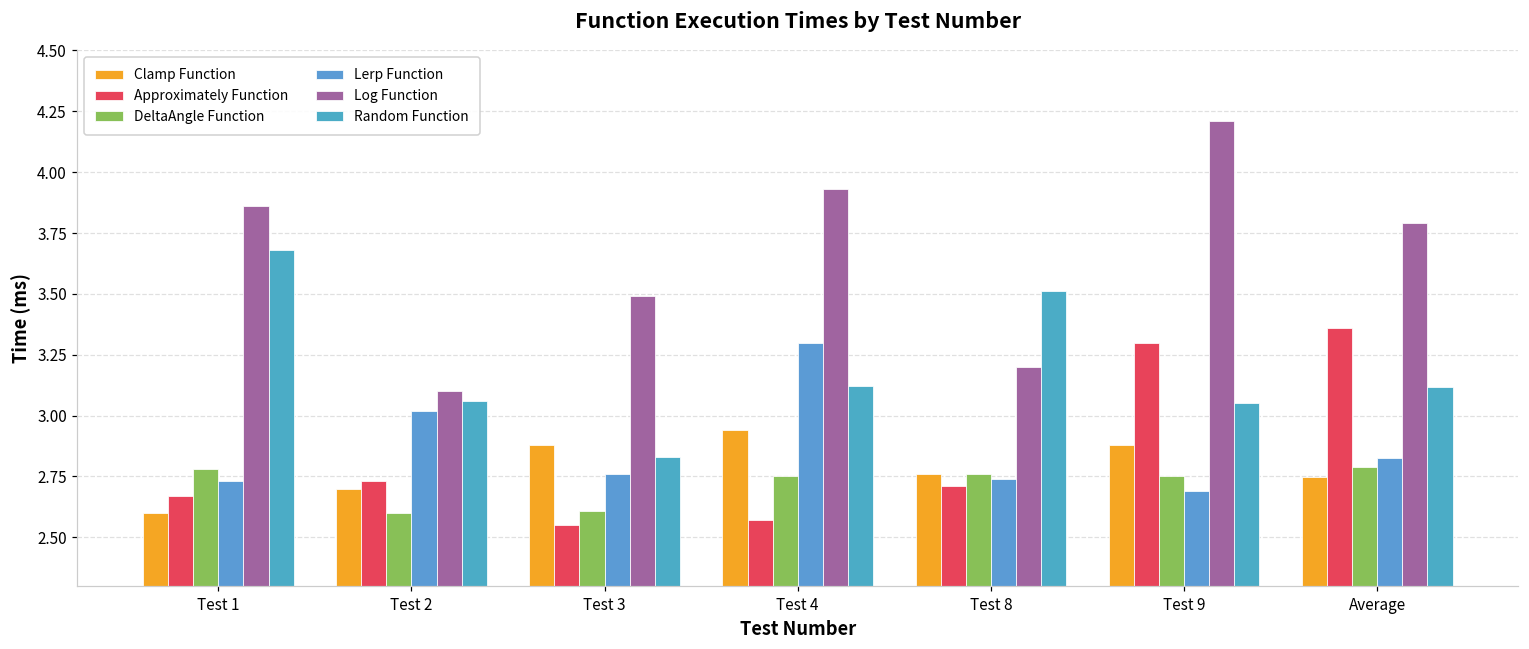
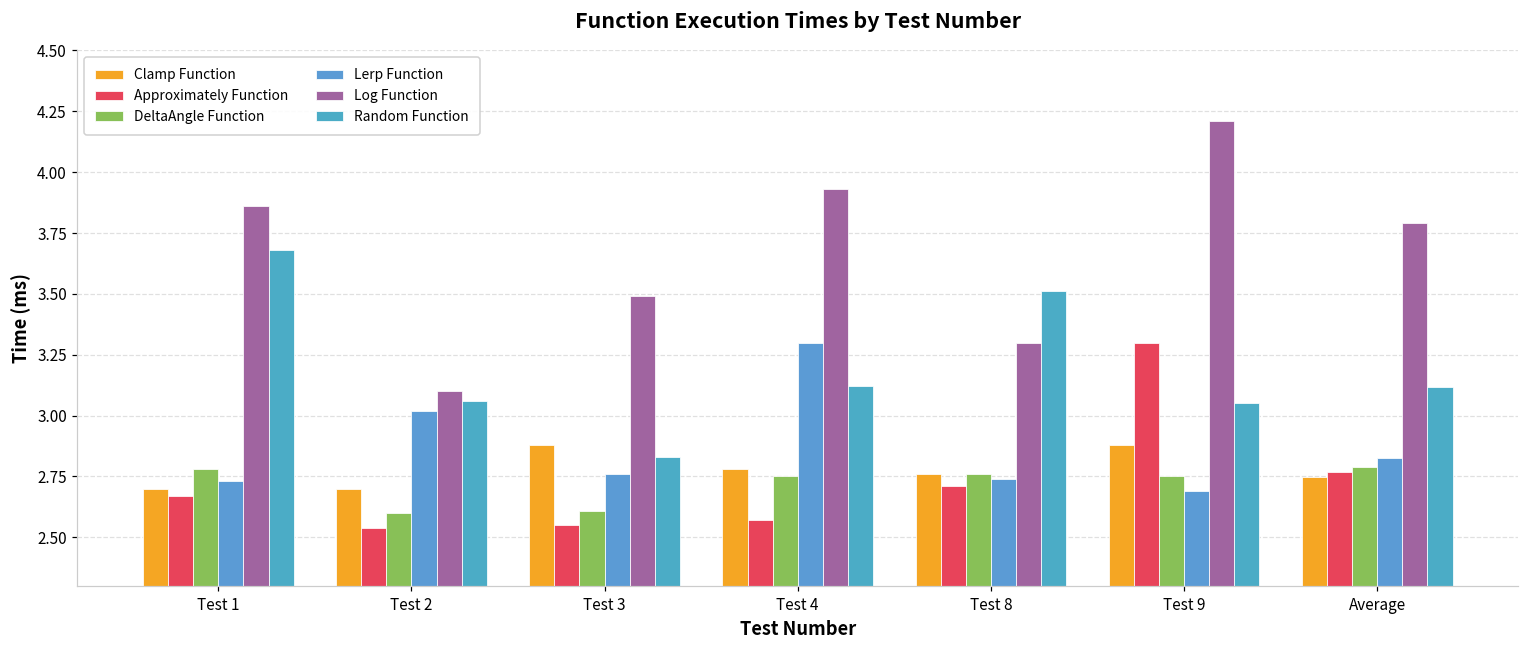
  {
    "Clamp Function": {
-     "Test 1": 2.6,
+     "Test 1": 2.7,
      "Test 2": 2.70,
      "Test 3": 2.88,
-     "Test 4": 2.94,
+     "Test 4": 2.78,
      "Test 8": 2.76,
      "Test 9": 2.88,
      "Average": 2.75
    },
    "Approximately Function": {
      "Test 1": 2.67,
-     "Test 2": 2.73,
+     "Test 2": 2.54,
      "Test 3": 2.55,
      "Test 4": 2.57,
      "Test 8": 2.71,
      "Test 9": 3.30,
-     "Average": 3.36
+     "Average": 2.77
    },
    "DeltaAngle Function": {
      "Test 1": 2.78,
      "Test 2": 2.60,
      "Test 3": 2.61,
      "Test 4": 2.75,
      "Test 8": 2.76,
      "Test 9": 2.75,
      "Average": 2.79
    },
    "Log Function": {
      "Test 1": 3.86,
      "Test 2": 3.1,
      "Test 3": 3.5,
      "Test 4": 3.93,
-     "Test 8": 3.2,
+     "Test 8": 3.3,
      "Test 9": 4.2,
      "Average": 3.8
    }
  }
